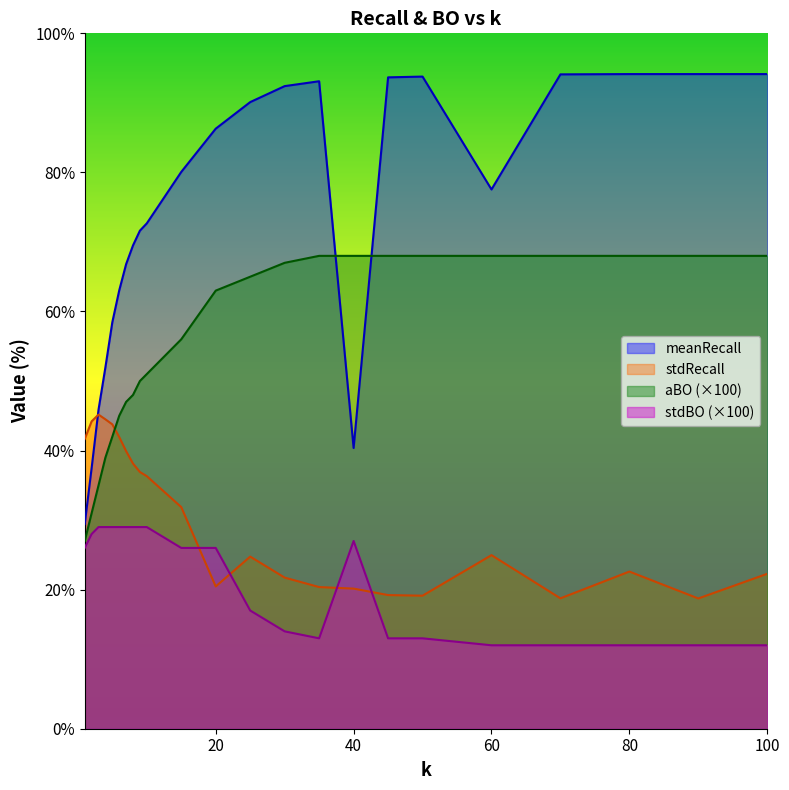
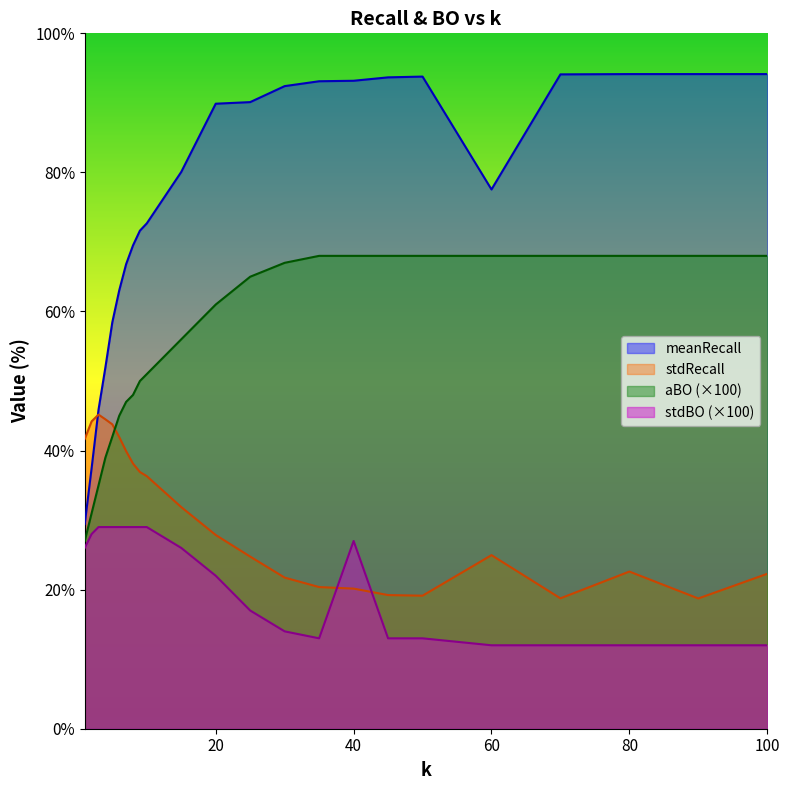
  {
    "meanRecall": {
-     "20": "86%",
-     "40": "40%",
+     "20": "90%",
+     "40": "93%",
      "60": "78%",
      "80": "94%",
      "100": "94%"
    },
    "stdRecall": {
-     "20": "20%",
+     "20": "28%",
      "40": "20%",
      "60": "25%",
      "80": "23%",
      "100": "22%"
    },
    "aBO (×100)": {
-     "20": "63%",
+     "20": "61%",
      "40": "68%",
      "60": "68%",
      "80": "68%",
      "100": "68%"
    },
    "stdBO (×100)": {
-     "20": "26%",
+     "20": "22%",
      "40": "27%",
      "60": "12%",
      "80": "12%",
      "100": "12%"
    }
  }
